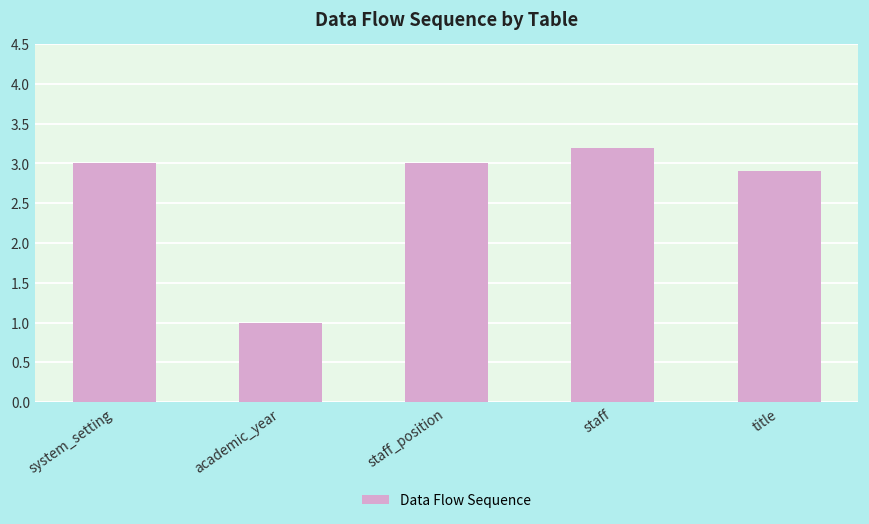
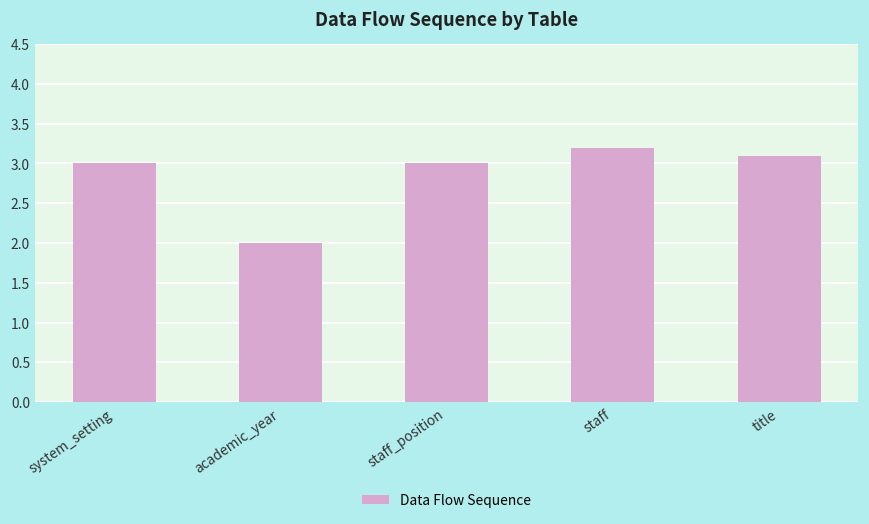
  {
    "system_setting": 3.0,
-   "academic_year": 1,
+   "academic_year": 2,
    "staff_position": 3.0,
    "staff": 3.2,
-   "title": 2.9
+   "title": 3.1
  }
